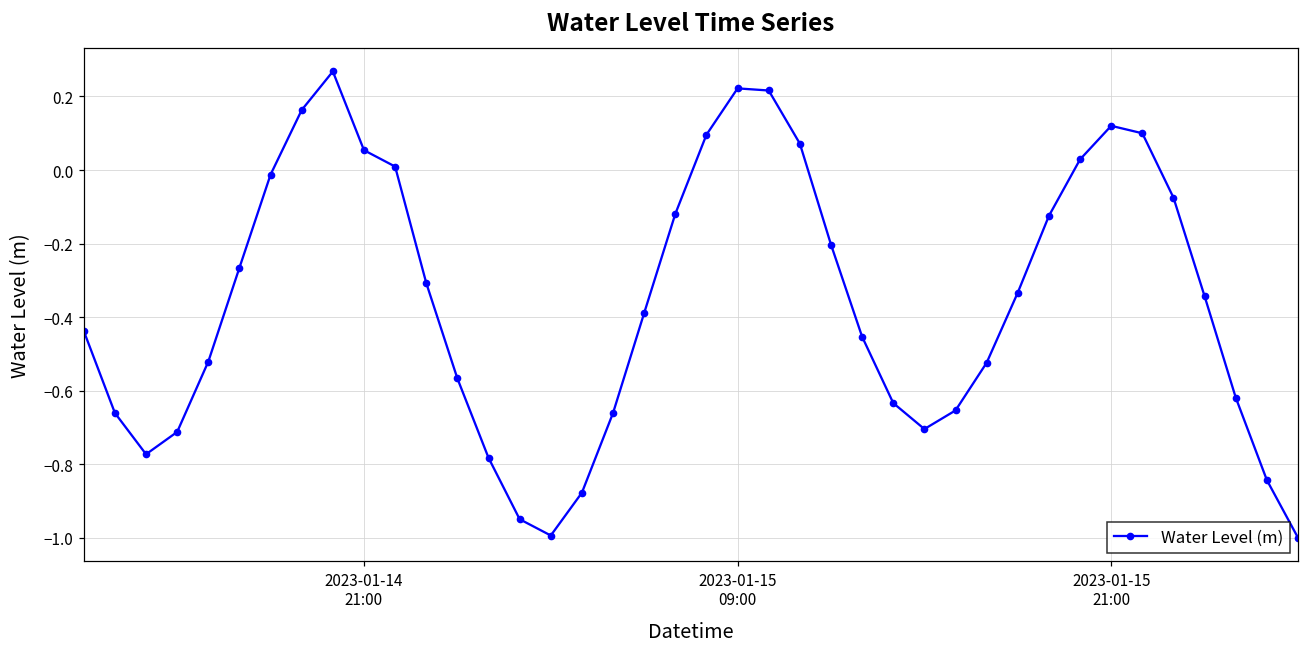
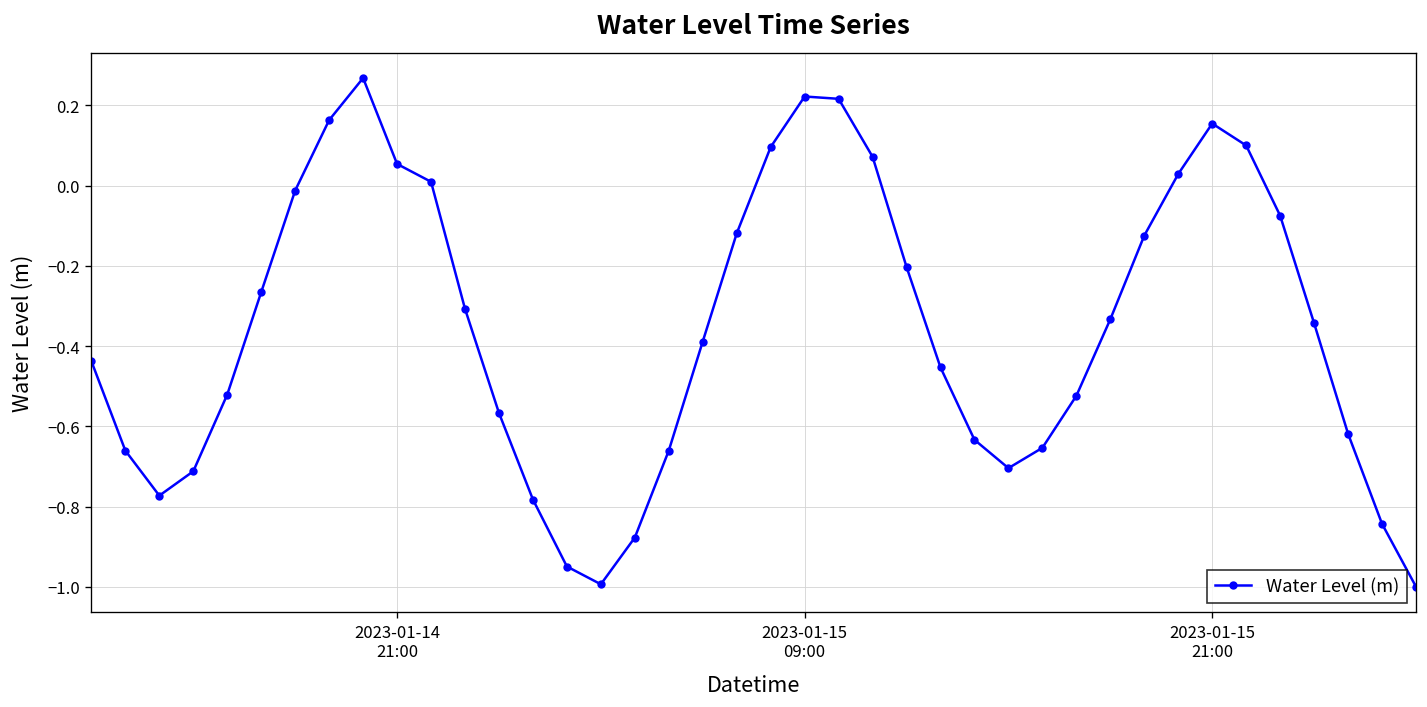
  {
    "2023-01-14 21:00": 0.05,
    "2023-01-15 09:00": 0.22,
-   "2023-01-15 21:00": 0.12
+   "2023-01-15 21:00": 0.15
  }
